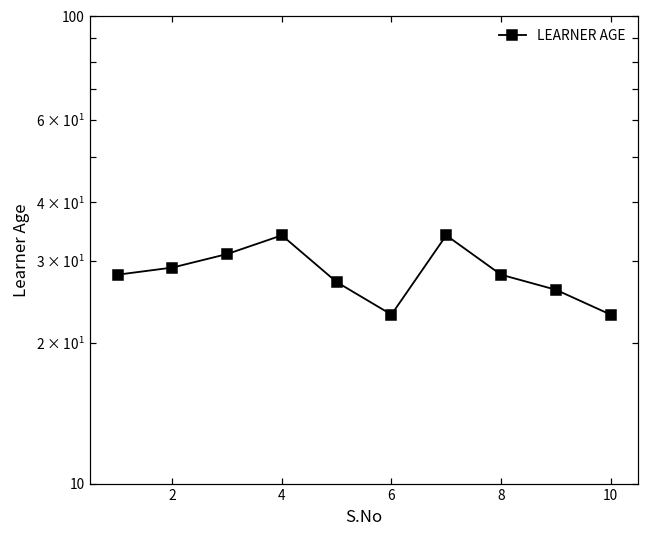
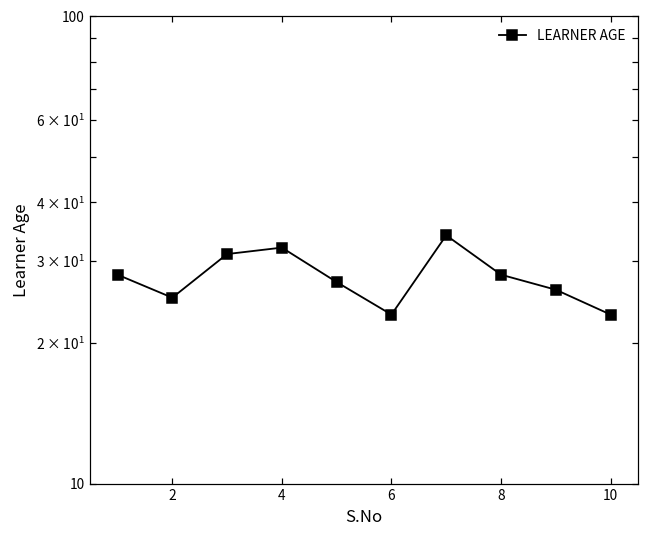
  {
-   "2": 29,
-   "4": 34,
+   "2": 25,
+   "4": 32,
    "6": 23,
    "8": 28,
    "10": 23
  }
